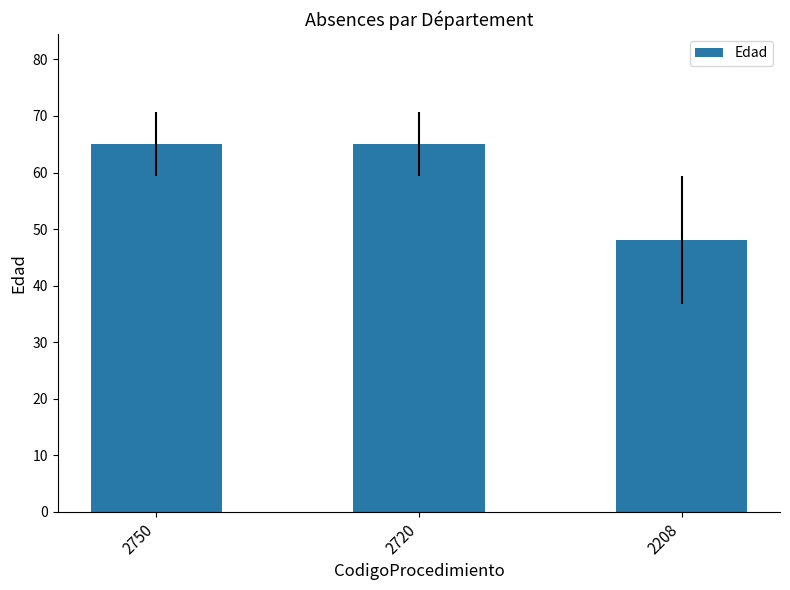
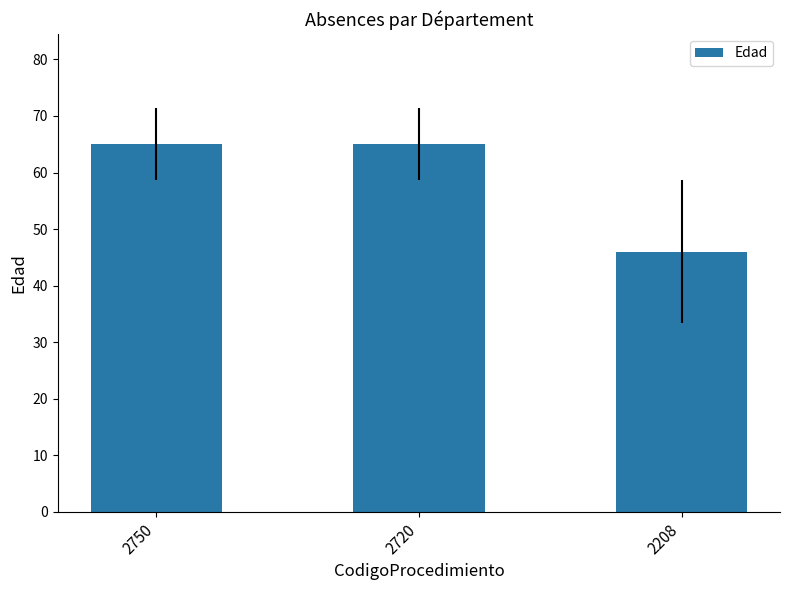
  {
    "2750": 65,
    "2720": 65,
-   "2208": 48
+   "2208": 46
  }
